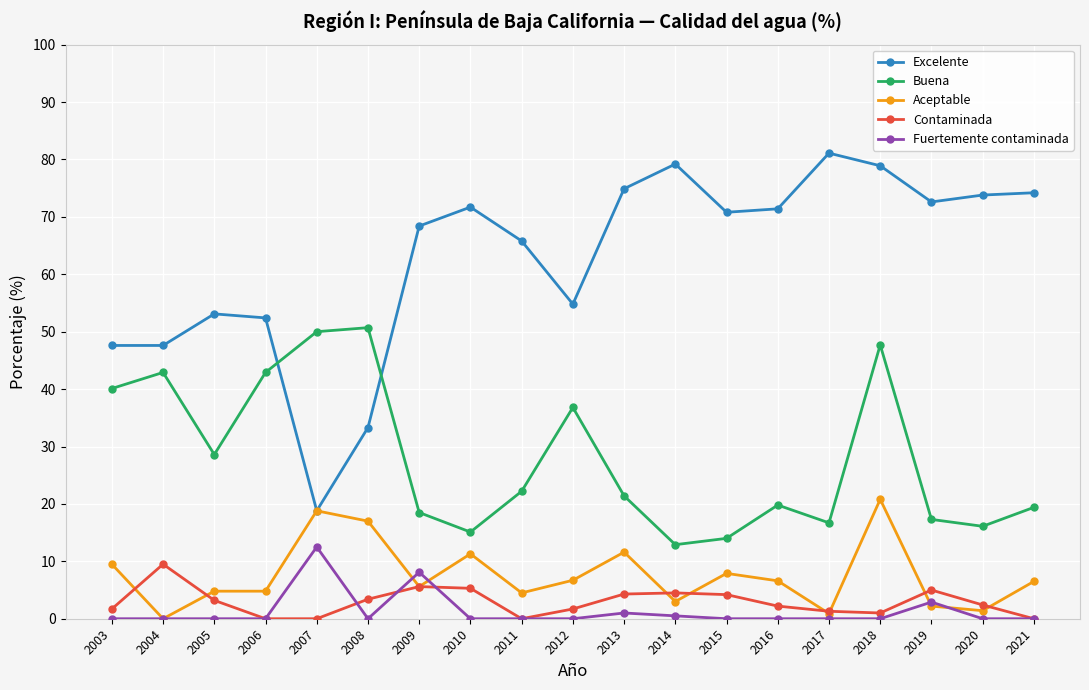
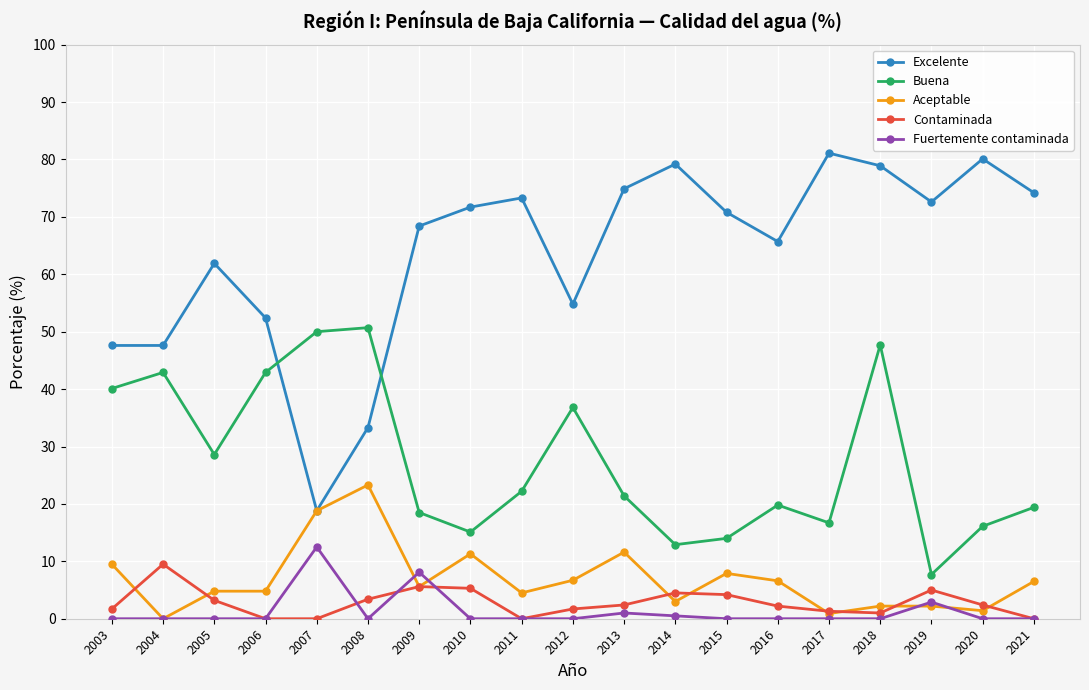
  {
    "Excelente": {
      "2003": 48,
      "2004": 48,
-     "2005": 53,
+     "2005": 62,
      "2006": 52,
      "2008": 33,
      "2009": 68,
      "2010": 72,
-     "2011": 66,
+     "2011": 73,
      "2012": 55,
      "2013": 75,
      "2014": 79,
      "2015": 71,
-     "2016": 71,
+     "2016": 66,
      "2017": 81,
      "2018": 79,
      "2019": 73,
-     "2020": 74,
+     "2020": 80,
      "2021": 74
    },
    "Buena": {
      "2003": 40,
      "2004": 43,
      "2005": 29,
      "2006": 43,
      "2007": 50,
      "2008": 51,
      "2009": 19,
      "2010": 15,
      "2011": 22,
      "2012": 37,
      "2013": 21,
      "2014": 13,
      "2015": 14,
      "2016": 20,
      "2017": 17,
      "2018": 48,
-     "2019": 17,
+     "2019": 8,
      "2020": 16,
      "2021": 19
    },
    "Aceptable": {
      "2003": 10,
      "2005": 5,
      "2006": 5,
-     "2008": 17,
+     "2008": 23,
      "2010": 11,
      "2011": 5,
      "2012": 7,
      "2013": 12,
      "2014": 3,
      "2015": 8,
      "2016": 7,
-     "2018": 21,
+     "2018": 2,
      "2019": 2,
      "2020": 1,
      "2021": 7
    },
    "Contaminada": {
      "2003": 2,
      "2004": 10,
      "2005": 3,
      "2007": 0,
      "2008": 3,
      "2010": 5,
      "2012": 2,
-     "2013": 4,
+     "2013": 2,
      "2014": 5,
      "2015": 4,
      "2016": 2,
      "2018": 1,
      "2019": 5,
      "2020": 2
    },
    "Fuertemente contaminada": {
      "2003": 0,
      "2005": 0,
      "2007": 13,
      "2008": 0,
      "2009": 8,
      "2010": 0,
      "2012": 0,
      "2013": 1,
      "2014": 1,
      "2015": 0,
      "2016": 0,
      "2017": 0,
      "2018": 0,
      "2019": 3,
      "2020": 0
    }
  }
